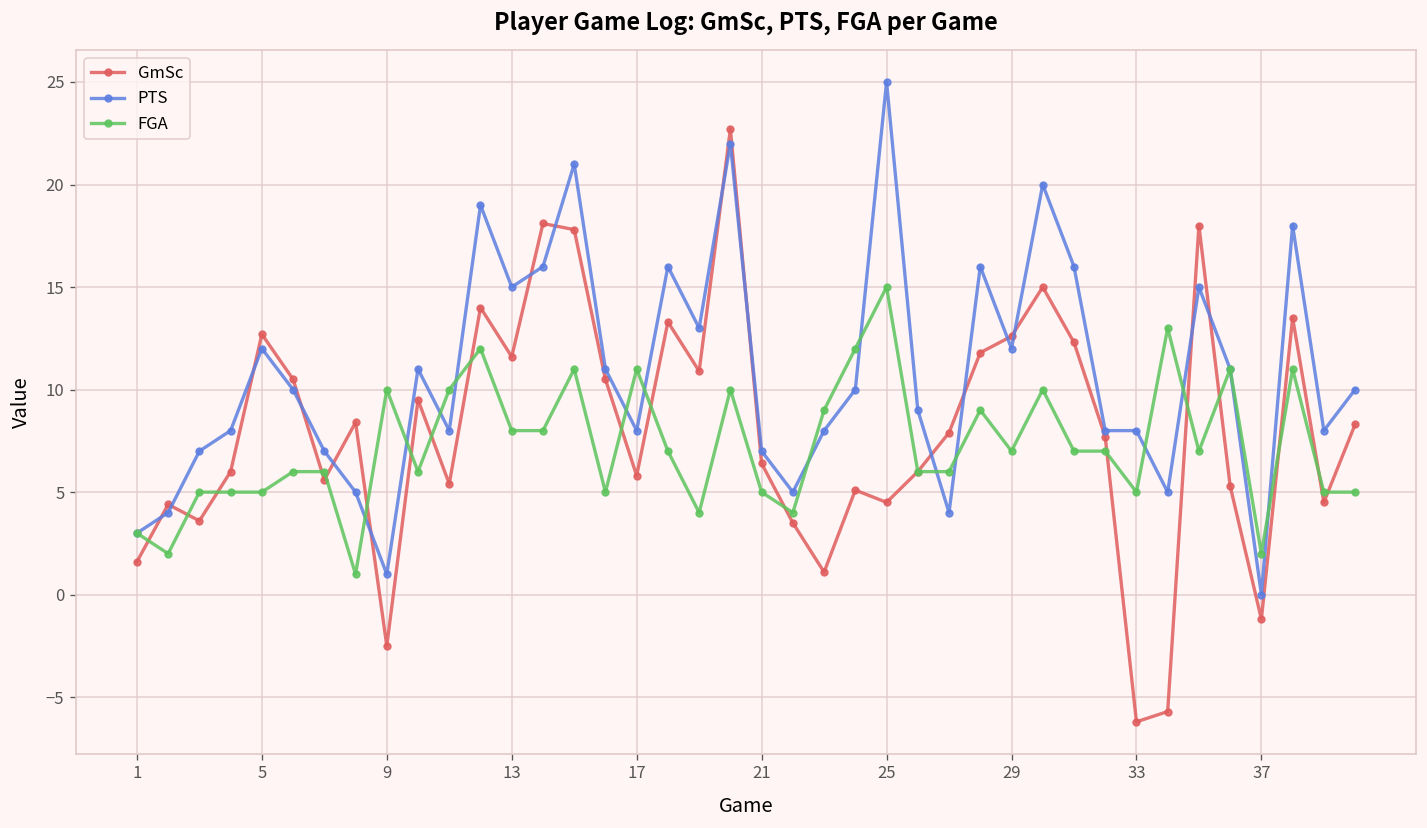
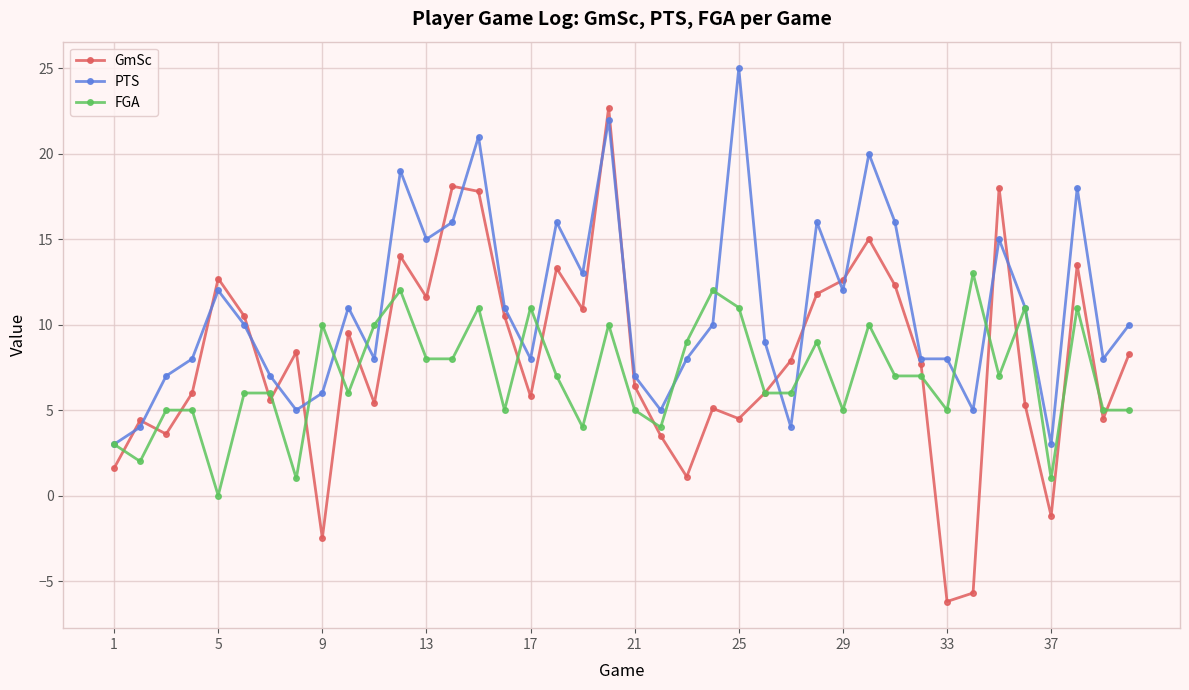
  {
    "GmSc": {
      "1": 1.6,
      "5": 12.7,
      "9": -2.5,
      "13": 11.6,
      "17": 5.8,
      "21": 6.4,
      "25": 4.5,
      "29": 12.6,
      "33": -6.2,
      "37": -1.2
    },
    "PTS": {
      "5": 12,
-     "9": 1,
+     "9": 6,
      "13": 15,
      "17": 8,
      "21": 7,
      "25": 25,
      "29": 12,
      "33": 8,
-     "37": 0
+     "37": 3
    },
    "FGA": {
-     "5": 5,
+     "5": 0,
      "9": 10,
      "13": 8,
      "17": 11,
      "21": 5,
-     "25": 15,
-     "29": 7,
+     "25": 11,
+     "29": 5,
      "33": 5,
-     "37": 2
+     "37": 1
    }
  }
